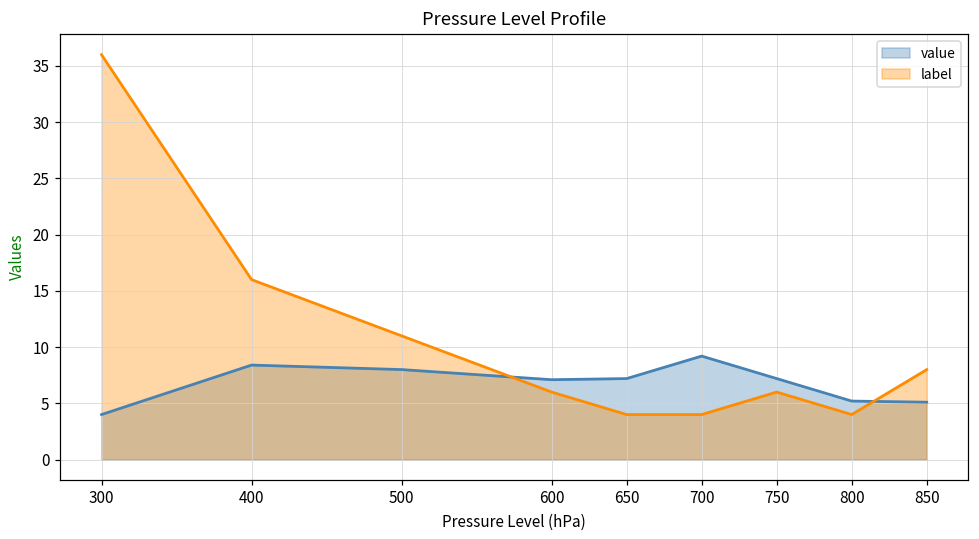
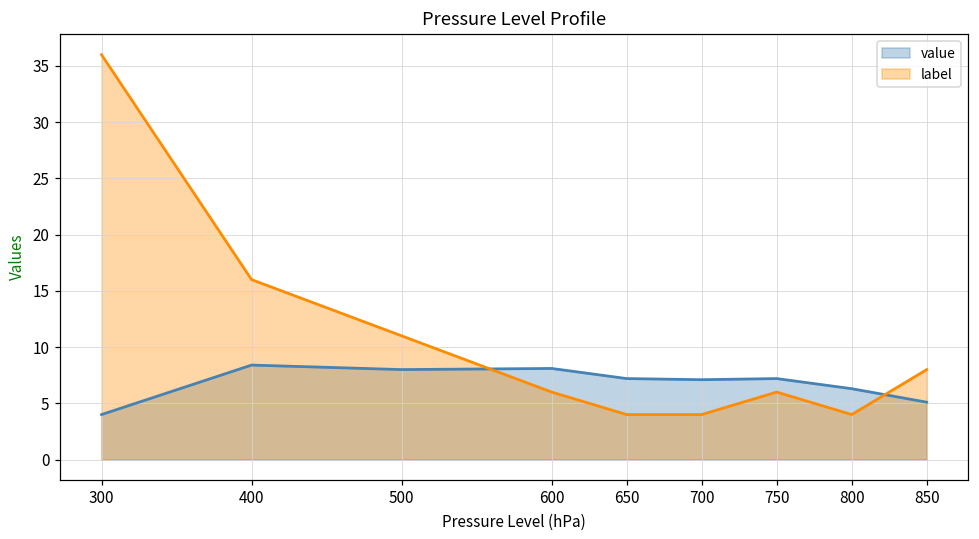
  {
    "value": {
      "300": 4.0,
      "400": 8.4,
      "500": 8.0,
-     "600": 7.1,
+     "600": 8.1,
      "650": 7.2,
-     "700": 9.2,
+     "700": 7.1,
      "750": 7.2,
-     "800": 5.2,
+     "800": 6.3,
      "850": 5.1
    },
    "label": {
      "300": 36.0,
      "400": 16.0,
      "500": 11.0,
      "600": 6.0,
      "650": 4.0,
      "700": 4.0,
      "750": 6.0,
      "800": 4.0,
      "850": 8.0
    }
  }
